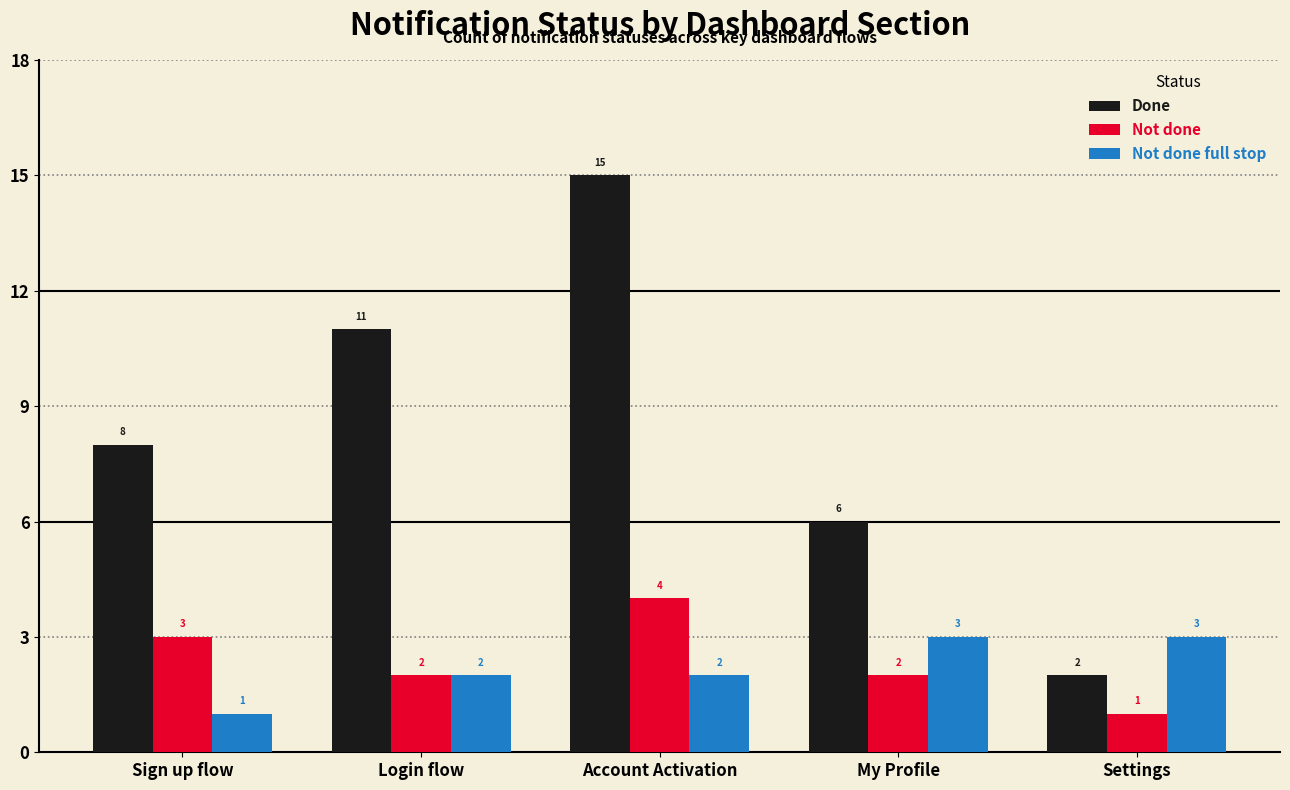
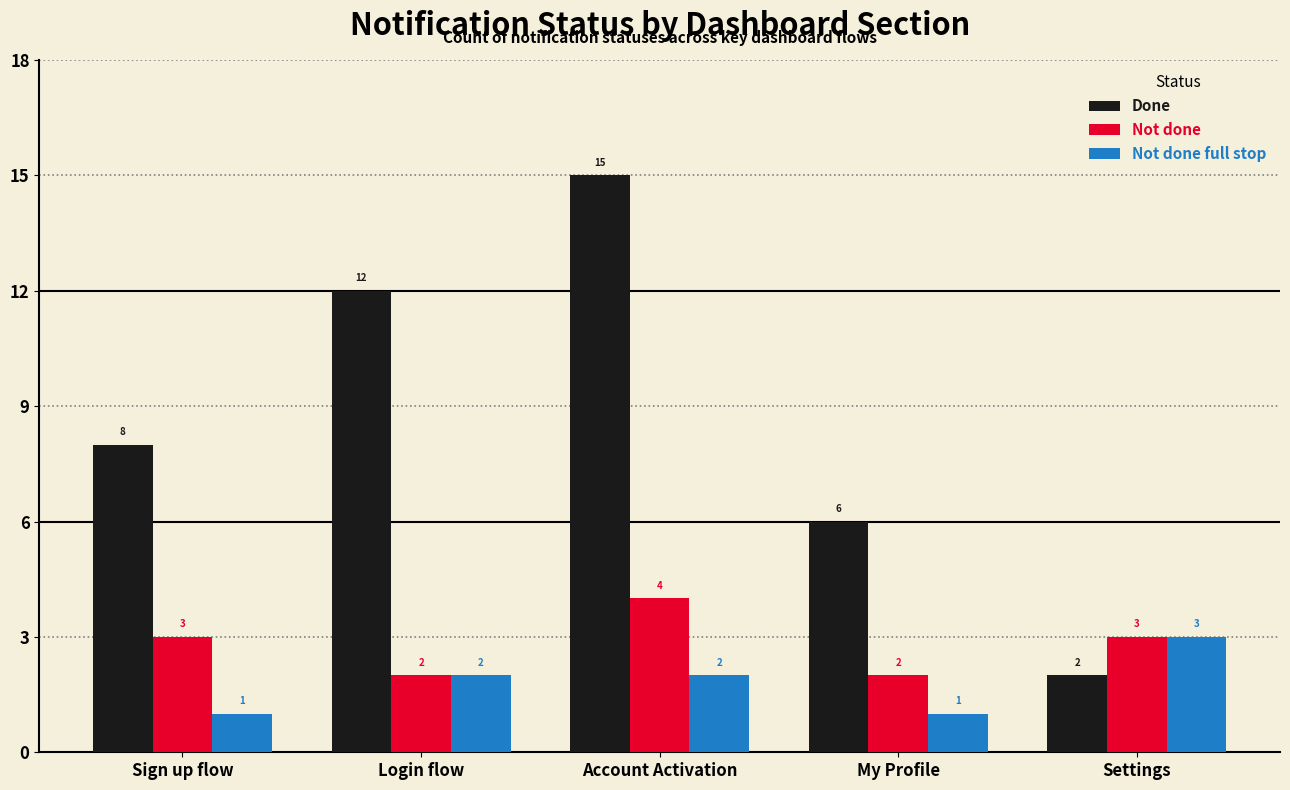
  {
    "Done": {
      "Sign up flow": 8,
-     "Login flow": 11,
+     "Login flow": 12,
      "Account Activation": 15,
      "My Profile": 6,
      "Settings": 2
    },
    "Not done": {
      "Sign up flow": 3,
      "Login flow": 2,
      "Account Activation": 4,
      "My Profile": 2,
-     "Settings": 1
+     "Settings": 3
    },
    "Not done full stop": {
      "Sign up flow": 1,
      "Login flow": 2,
      "Account Activation": 2,
-     "My Profile": 3,
+     "My Profile": 1,
      "Settings": 3
    }
  }
